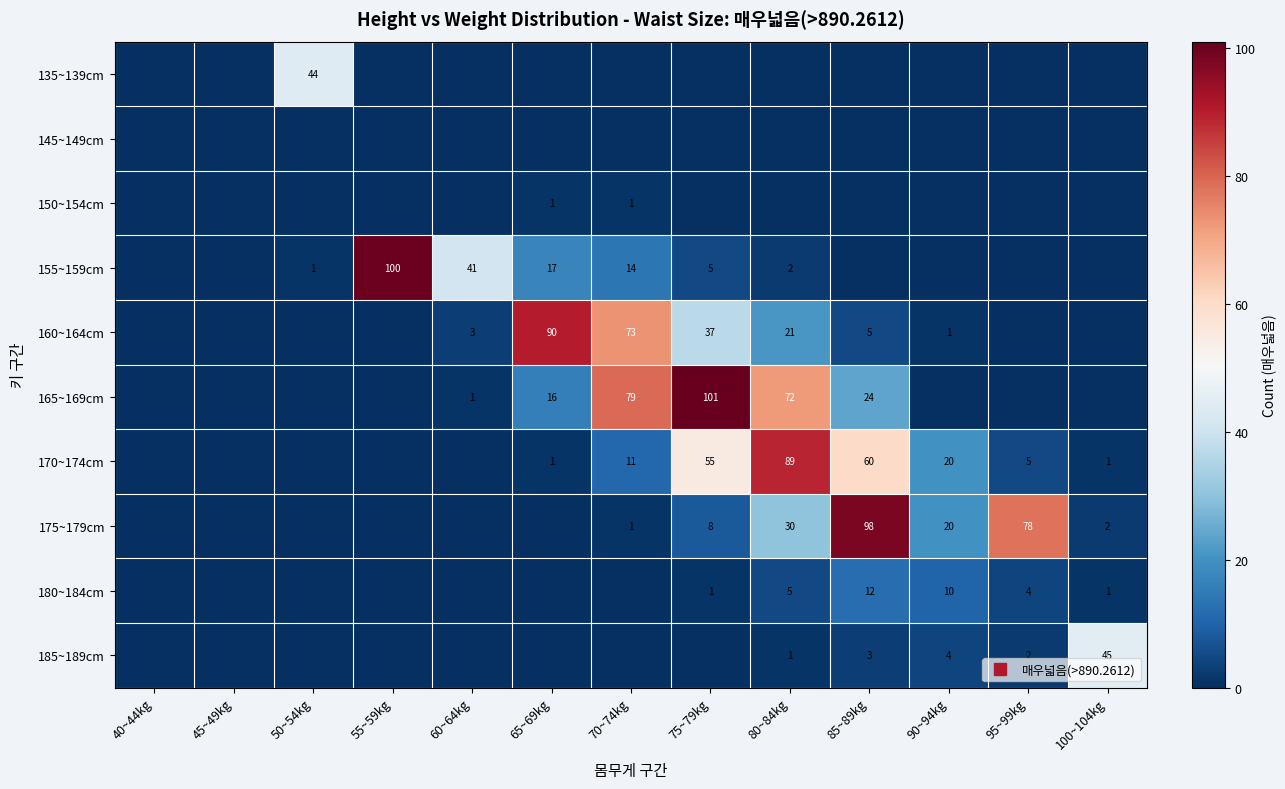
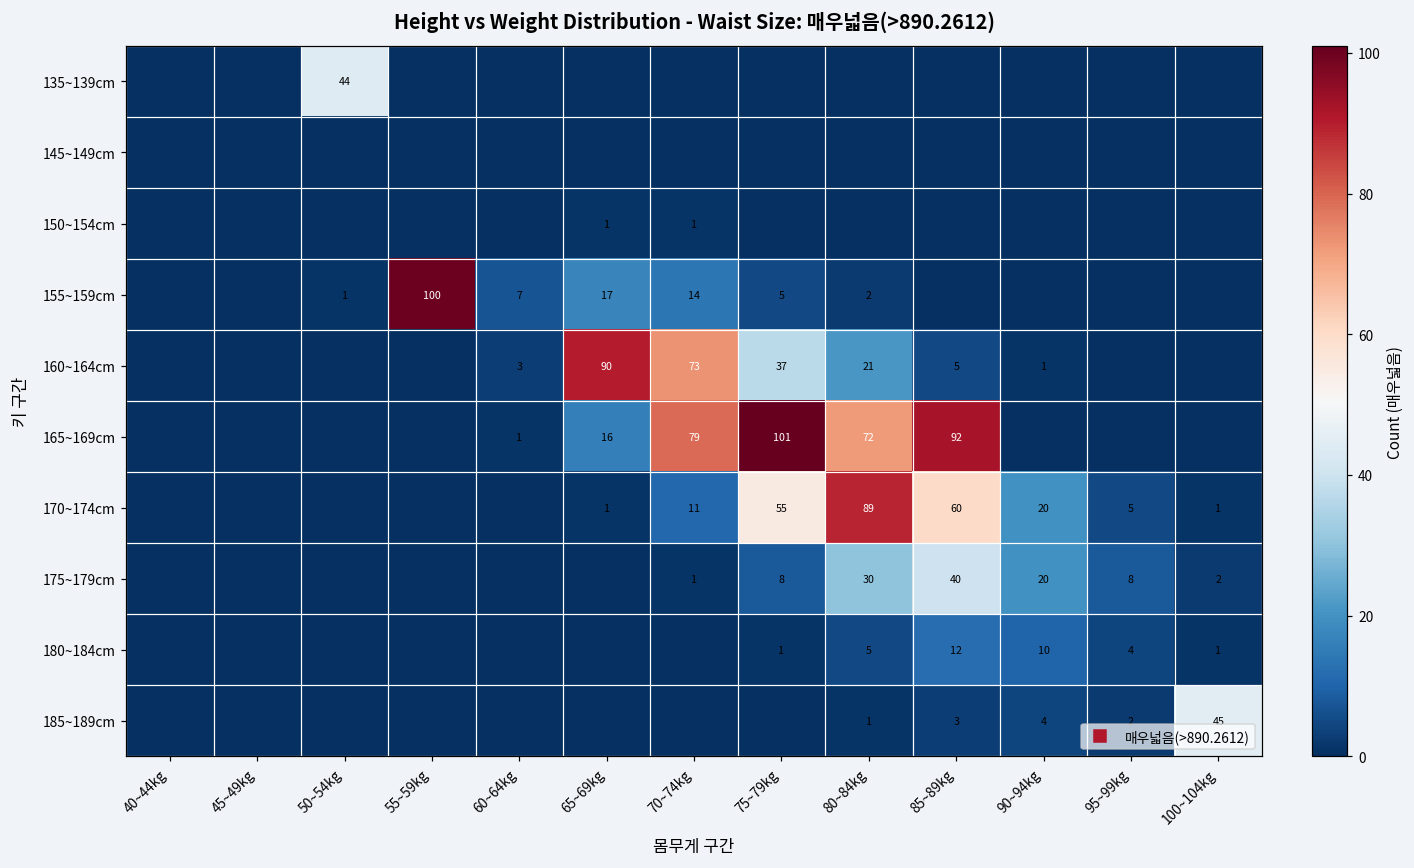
  {
    "135~139cm": {
      "50~54kg": 44
    },
    "150~154cm": {
      "65~69kg": 1,
      "70~74kg": 1
    },
    "155~159cm": {
      "50~54kg": 1,
      "55~59kg": 100,
-     "60~64kg": 41,
+     "60~64kg": 7,
      "65~69kg": 17,
      "70~74kg": 14,
      "75~79kg": 5,
      "80~84kg": 2
    },
    "160~164cm": {
      "60~64kg": 3,
      "65~69kg": 90,
      "70~74kg": 73,
      "75~79kg": 37,
      "80~84kg": 21,
      "85~89kg": 5,
      "90~94kg": 1
    },
    "165~169cm": {
      "60~64kg": 1,
      "65~69kg": 16,
      "70~74kg": 79,
      "75~79kg": 101,
      "80~84kg": 72,
-     "85~89kg": 24
+     "85~89kg": 92
    },
    "170~174cm": {
      "65~69kg": 1,
      "70~74kg": 11,
      "75~79kg": 55,
      "80~84kg": 89,
      "85~89kg": 60,
      "90~94kg": 20,
      "95~99kg": 5,
      "100~104kg": 1
    },
    "175~179cm": {
      "70~74kg": 1,
      "75~79kg": 8,
      "80~84kg": 30,
-     "85~89kg": 98,
+     "85~89kg": 40,
      "90~94kg": 20,
-     "95~99kg": 78,
+     "95~99kg": 8,
      "100~104kg": 2
    },
    "180~184cm": {
      "75~79kg": 1,
      "80~84kg": 5,
      "85~89kg": 12,
      "90~94kg": 10,
      "95~99kg": 4,
      "100~104kg": 1
    },
    "185~189cm": {
      "80~84kg": 1,
      "85~89kg": 3,
      "90~94kg": 4
    }
  }
